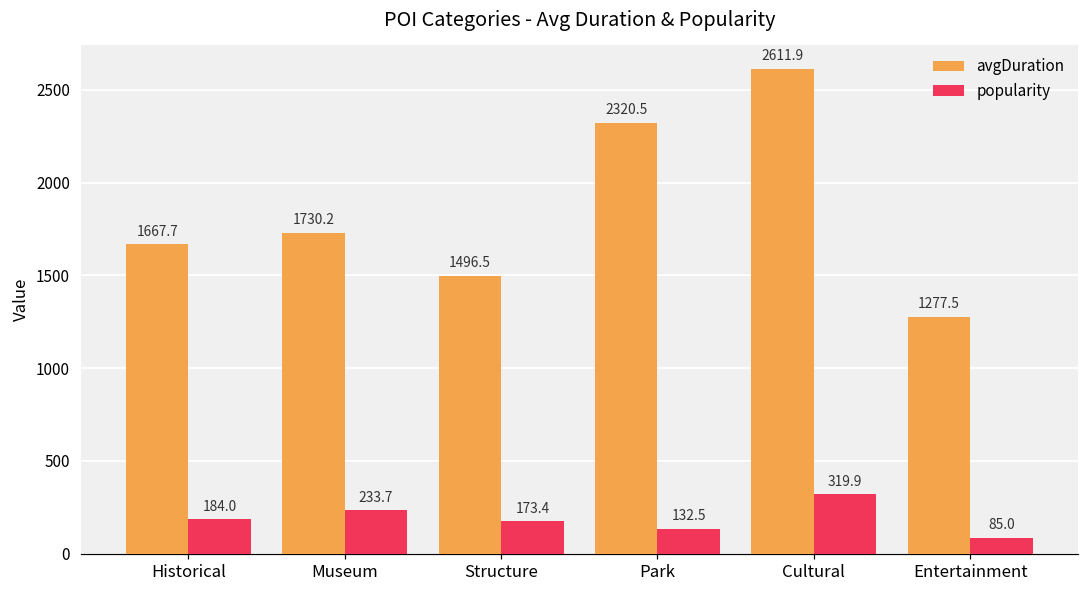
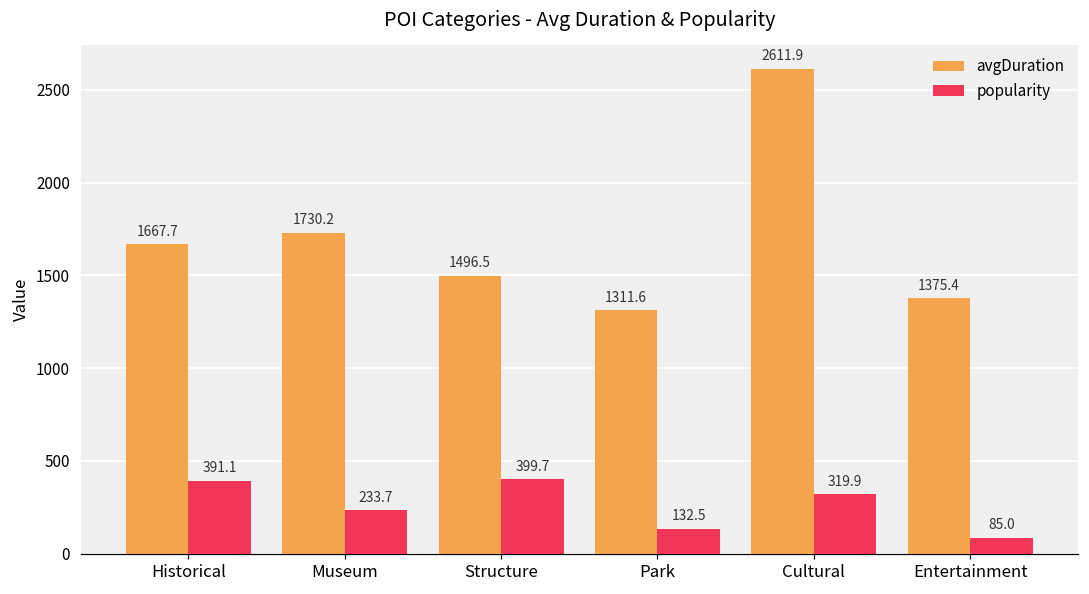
  {
    "avgDuration": {
      "Historical": 1667.7,
      "Museum": 1730.2,
      "Structure": 1496.5,
-     "Park": 2320.5,
+     "Park": 1311.6,
      "Cultural": 2611.9,
-     "Entertainment": 1277.5
+     "Entertainment": 1375.4
    },
    "popularity": {
-     "Historical": 184.0,
+     "Historical": 391.1,
      "Museum": 233.7,
-     "Structure": 173.4,
+     "Structure": 399.7,
      "Park": 132.5,
      "Cultural": 319.9,
      "Entertainment": 85.0
    }
  }
